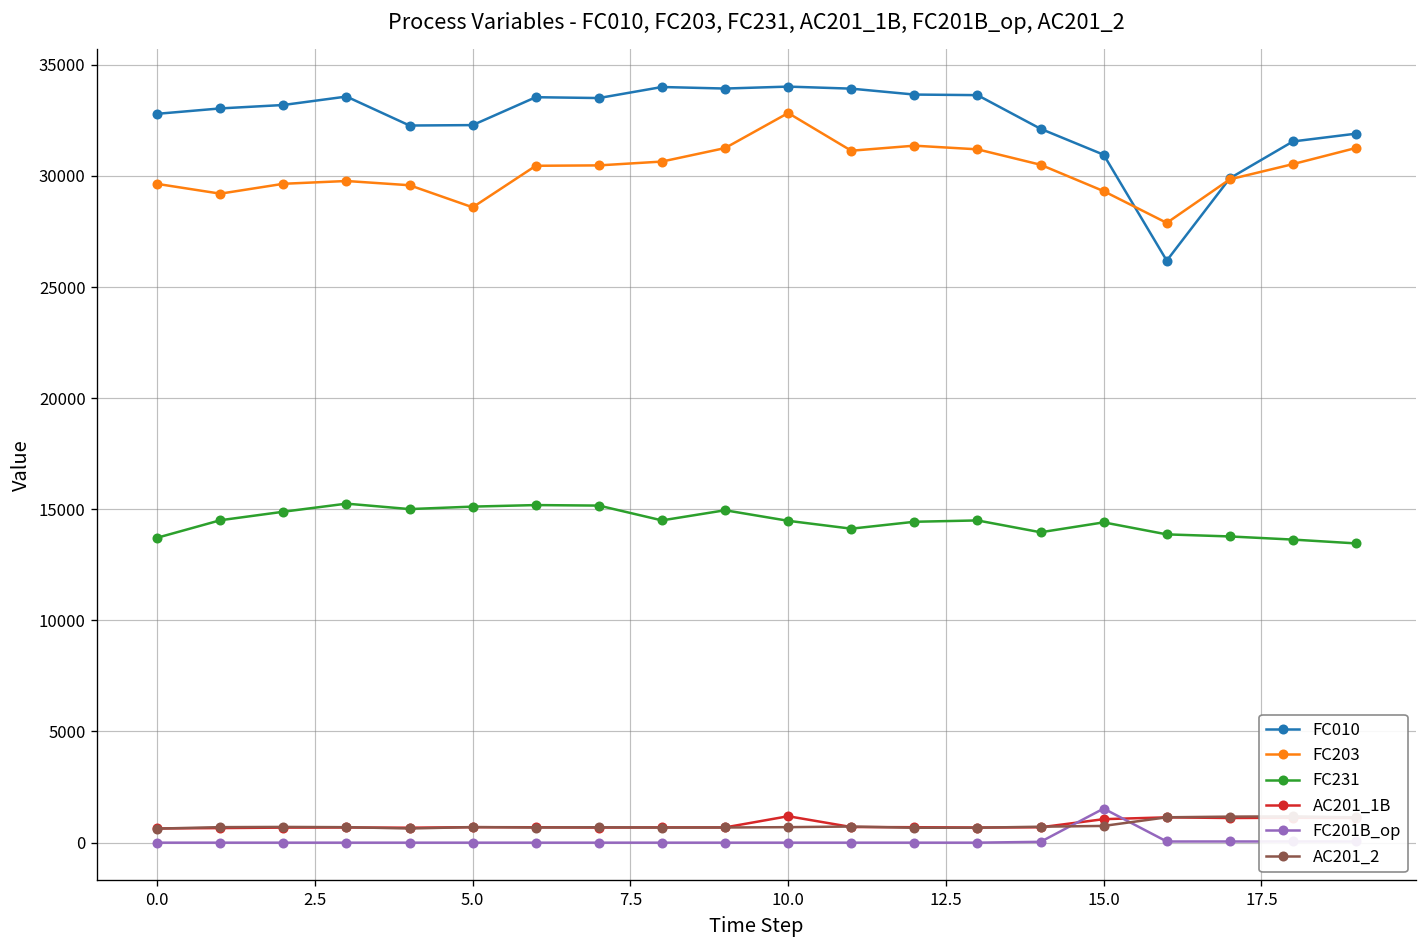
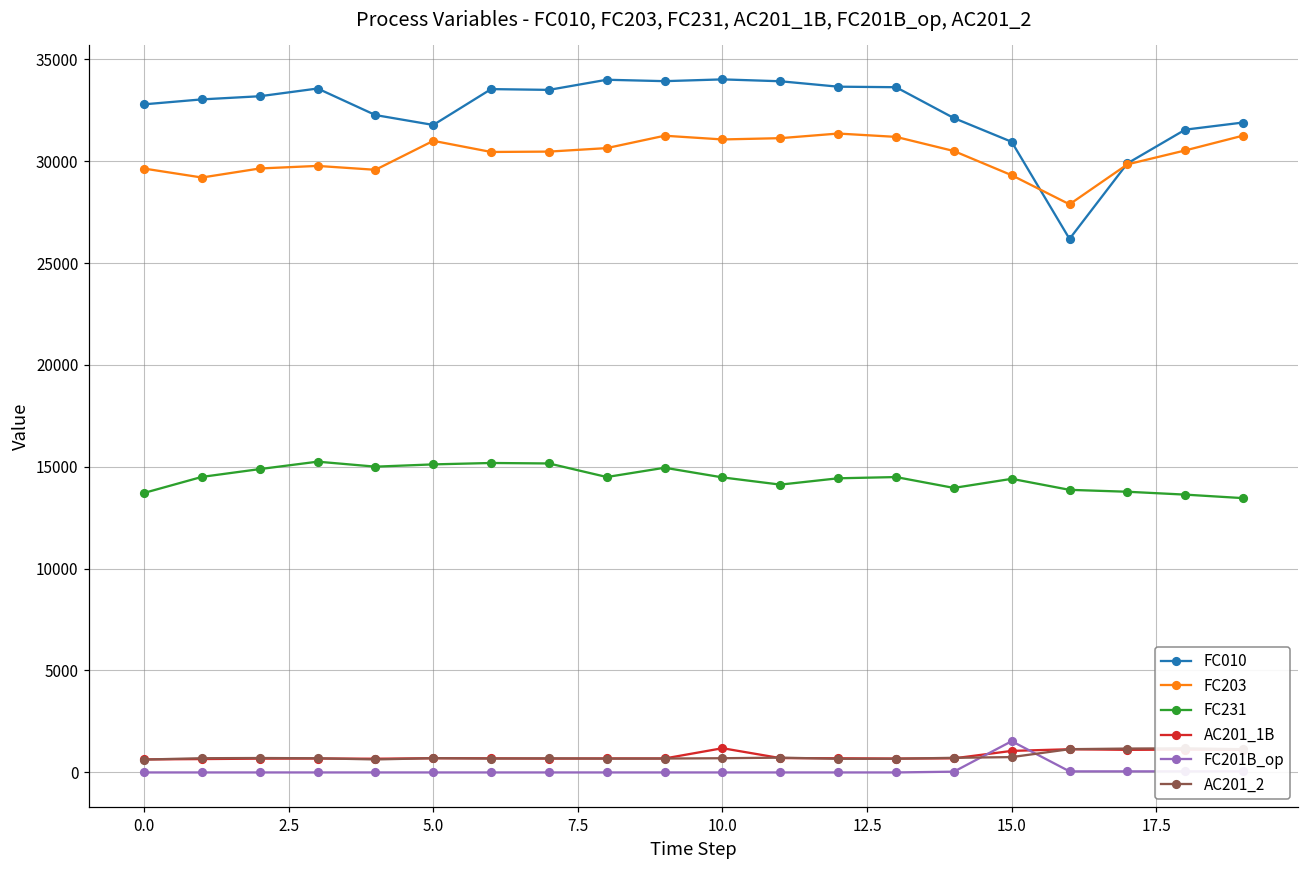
  {
    "FC010": {
      "0.0": 32800,
-     "5.0": 32300,
+     "5.0": 31800,
      "10.0": 34000,
      "15.0": 31000
    },
    "FC203": {
      "0.0": 29600,
-     "5.0": 28600,
-     "10.0": 32800,
+     "5.0": 31000,
+     "10.0": 31100,
      "15.0": 29300
    },
    "FC231": {
      "0.0": 13700,
      "5.0": 15100,
      "10.0": 14500,
      "15.0": 14400
    },
    "AC201_1B": {
      "10.0": 1200,
      "15.0": 1100
    },
    "FC201B_op": {
      "0.0": 0,
      "5.0": 0,
      "10.0": 0,
      "15.0": 1500
    },
    "AC201_2": {
      "10.0": 700,
      "15.0": 700
    }
  }
